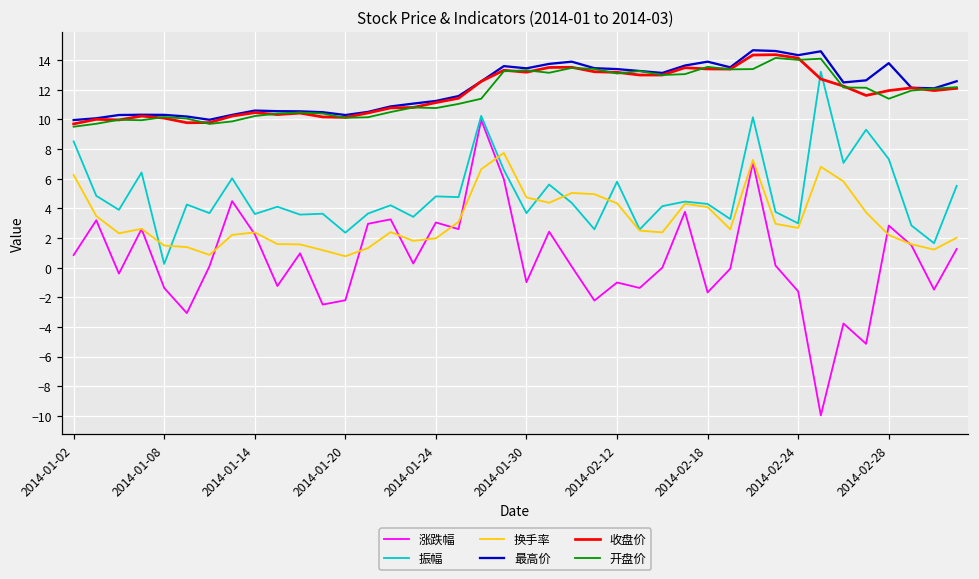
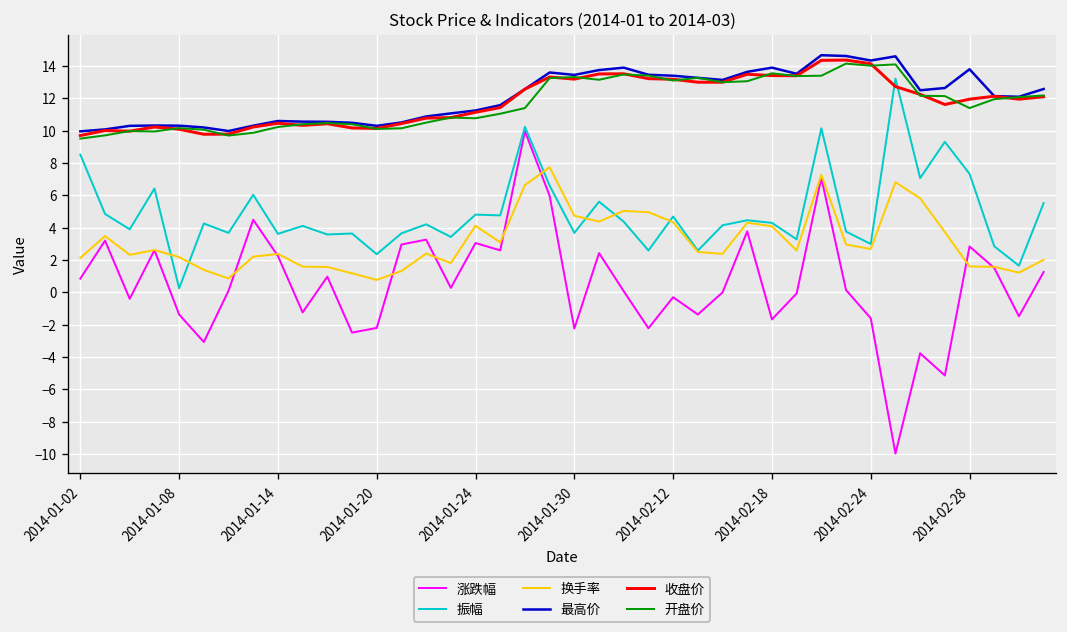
  {
    "涨跌幅": {
      "2014-01-02": 0.9,
      "2014-01-08": -1.4,
      "2014-01-20": -2.2,
      "2014-01-24": 3.1,
-     "2014-01-30": -1.0,
-     "2014-02-12": -1.0,
+     "2014-01-30": -2.2,
+     "2014-02-12": -0.3,
      "2014-02-18": -1.7,
      "2014-02-24": -1.6,
      "2014-02-28": 2.8
    },
    "振幅": {
      "2014-01-02": 8.5,
      "2014-01-08": 0.3,
      "2014-01-14": 3.6,
      "2014-01-20": 2.4,
      "2014-01-24": 4.8,
      "2014-01-30": 3.7,
-     "2014-02-12": 5.8,
+     "2014-02-12": 4.7,
      "2014-02-18": 4.3,
      "2014-02-24": 3.0,
      "2014-02-28": 7.3
    },
    "换手率": {
-     "2014-01-02": 6.3,
-     "2014-01-08": 1.5,
+     "2014-01-02": 2.1,
+     "2014-01-08": 2.2,
      "2014-01-20": 0.8,
-     "2014-01-24": 2.0,
+     "2014-01-24": 4.1,
      "2014-01-30": 4.7,
      "2014-02-12": 4.3,
      "2014-02-18": 4.1,
      "2014-02-24": 2.7,
-     "2014-02-28": 2.2
+     "2014-02-28": 1.6
    },
    "最高价": {
      "2014-01-02": 10.0,
      "2014-02-12": 13.4,
      "2014-02-18": 13.9,
      "2014-02-24": 14.3,
      "2014-02-28": 13.8
    },
    "收盘价": {
      "2014-02-28": 12.0
    },
    "开盘价": {
      "2014-01-14": 10.2,
      "2014-01-24": 10.8,
      "2014-02-28": 11.4
    }
  }
